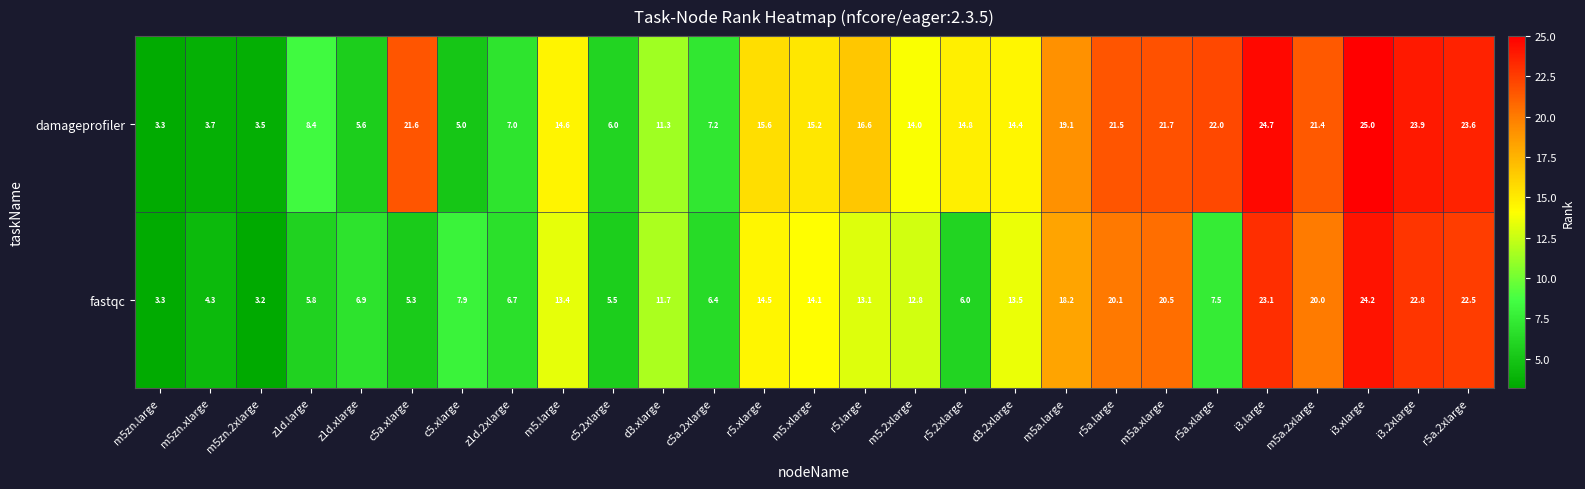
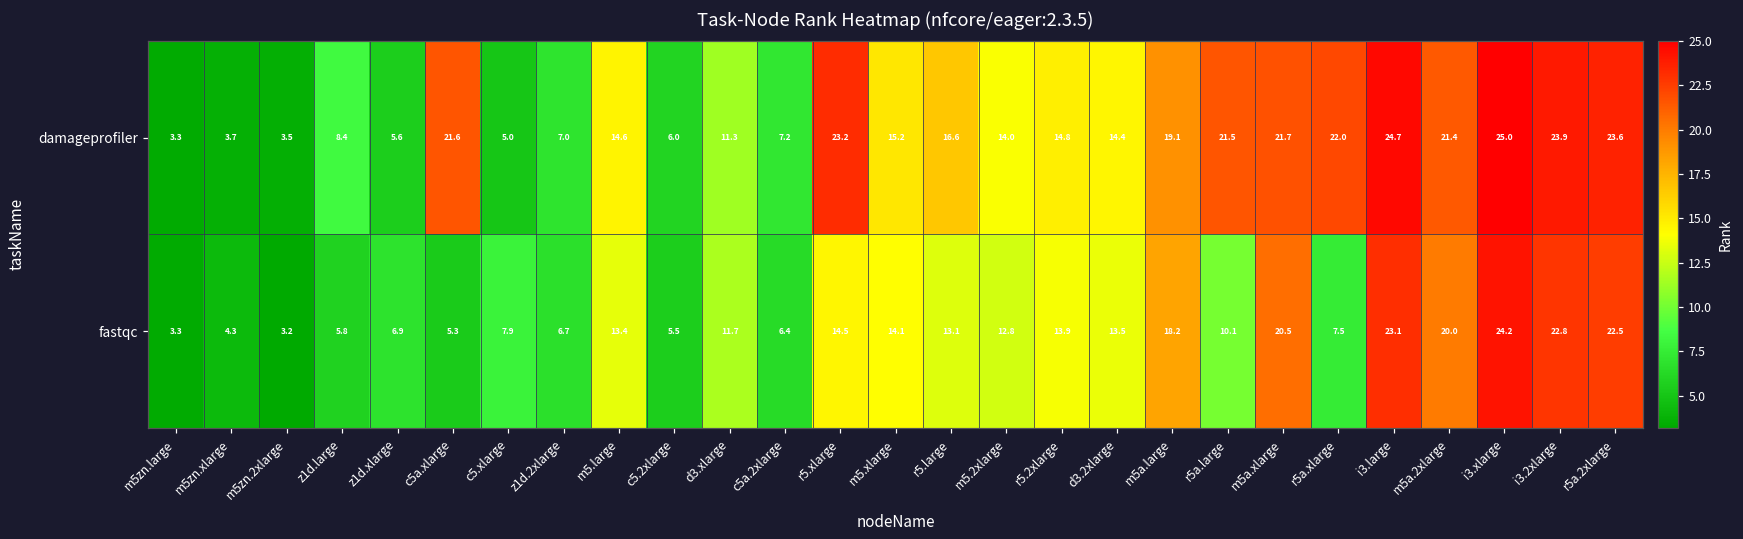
  {
    "damageprofiler": {
      "m5zn.large": 3.3,
      "m5zn.xlarge": 3.7,
      "m5zn.2xlarge": 3.5,
      "z1d.large": 8.4,
      "z1d.xlarge": 5.6,
      "c5a.xlarge": 21.6,
      "c5.xlarge": 5.0,
      "z1d.2xlarge": 7.0,
      "m5.large": 14.6,
      "c5.2xlarge": 6.0,
      "d3.xlarge": 11.3,
      "c5a.2xlarge": 7.2,
-     "r5.xlarge": 15.6,
+     "r5.xlarge": 23.2,
      "m5.xlarge": 15.2,
      "r5.large": 16.6,
      "m5.2xlarge": 14.0,
      "r5.2xlarge": 14.8,
      "d3.2xlarge": 14.4,
      "m5a.large": 19.1,
      "r5a.large": 21.5,
      "m5a.xlarge": 21.7,
      "r5a.xlarge": 22.0,
      "i3.large": 24.7,
      "m5a.2xlarge": 21.4,
      "i3.xlarge": 25.0,
      "i3.2xlarge": 23.9,
      "r5a.2xlarge": 23.6
    },
    "fastqc": {
      "m5zn.large": 3.3,
      "m5zn.xlarge": 4.3,
      "m5zn.2xlarge": 3.2,
      "z1d.large": 5.8,
      "z1d.xlarge": 6.9,
      "c5a.xlarge": 5.3,
      "c5.xlarge": 7.9,
      "z1d.2xlarge": 6.7,
      "m5.large": 13.4,
      "c5.2xlarge": 5.5,
      "d3.xlarge": 11.7,
      "c5a.2xlarge": 6.4,
      "r5.xlarge": 14.5,
      "m5.xlarge": 14.1,
      "r5.large": 13.1,
      "m5.2xlarge": 12.8,
-     "r5.2xlarge": 6.0,
+     "r5.2xlarge": 13.9,
      "d3.2xlarge": 13.5,
      "m5a.large": 18.2,
-     "r5a.large": 20.1,
+     "r5a.large": 10.1,
      "m5a.xlarge": 20.5,
      "r5a.xlarge": 7.5,
      "i3.large": 23.1,
      "m5a.2xlarge": 20.0,
      "i3.xlarge": 24.2,
      "i3.2xlarge": 22.8,
      "r5a.2xlarge": 22.5
    }
  }
